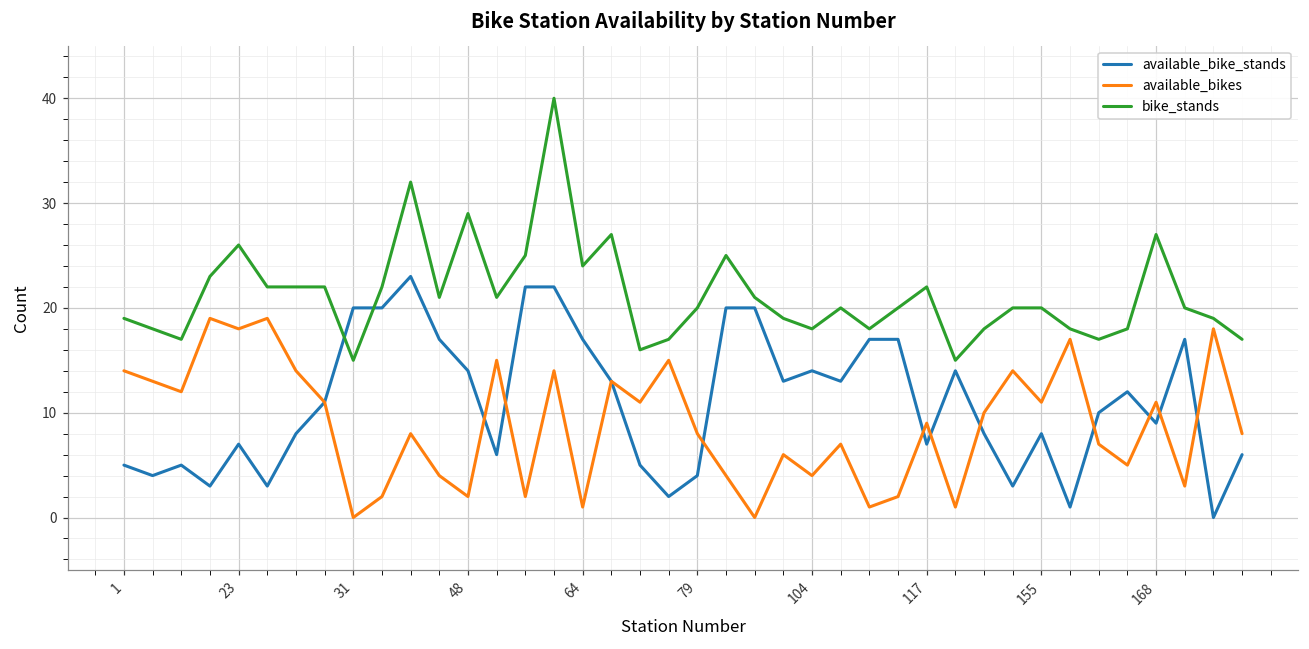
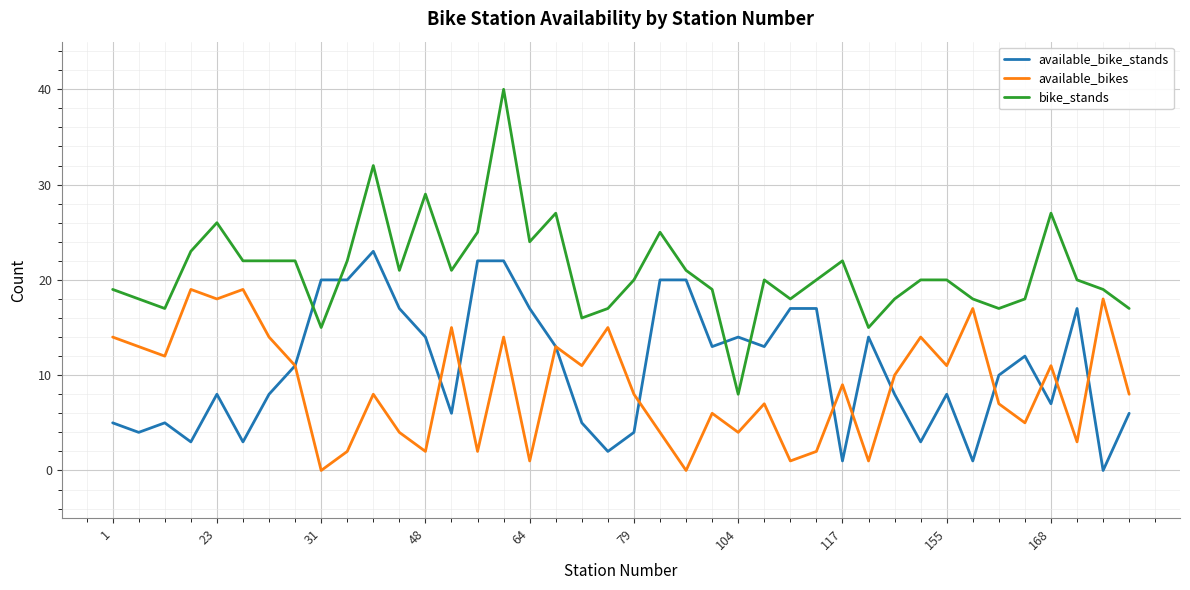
  {
    "available_bike_stands": {
      "1": 5,
-     "23": 7,
+     "23": 8,
      "31": 20,
      "48": 14,
      "64": 17,
      "79": 4,
      "104": 14,
-     "117": 7,
+     "117": 1,
      "155": 8,
-     "168": 9
+     "168": 7
    },
    "available_bikes": {
      "1": 14,
      "23": 18,
      "31": 0,
      "48": 2,
      "64": 1,
      "79": 8,
      "104": 4,
      "117": 9,
      "155": 11,
      "168": 11
    },
    "bike_stands": {
      "1": 19,
      "23": 26,
      "31": 15,
      "48": 29,
      "64": 24,
      "79": 20,
-     "104": 18,
+     "104": 8,
      "117": 22,
      "155": 20,
      "168": 27
    }
  }
